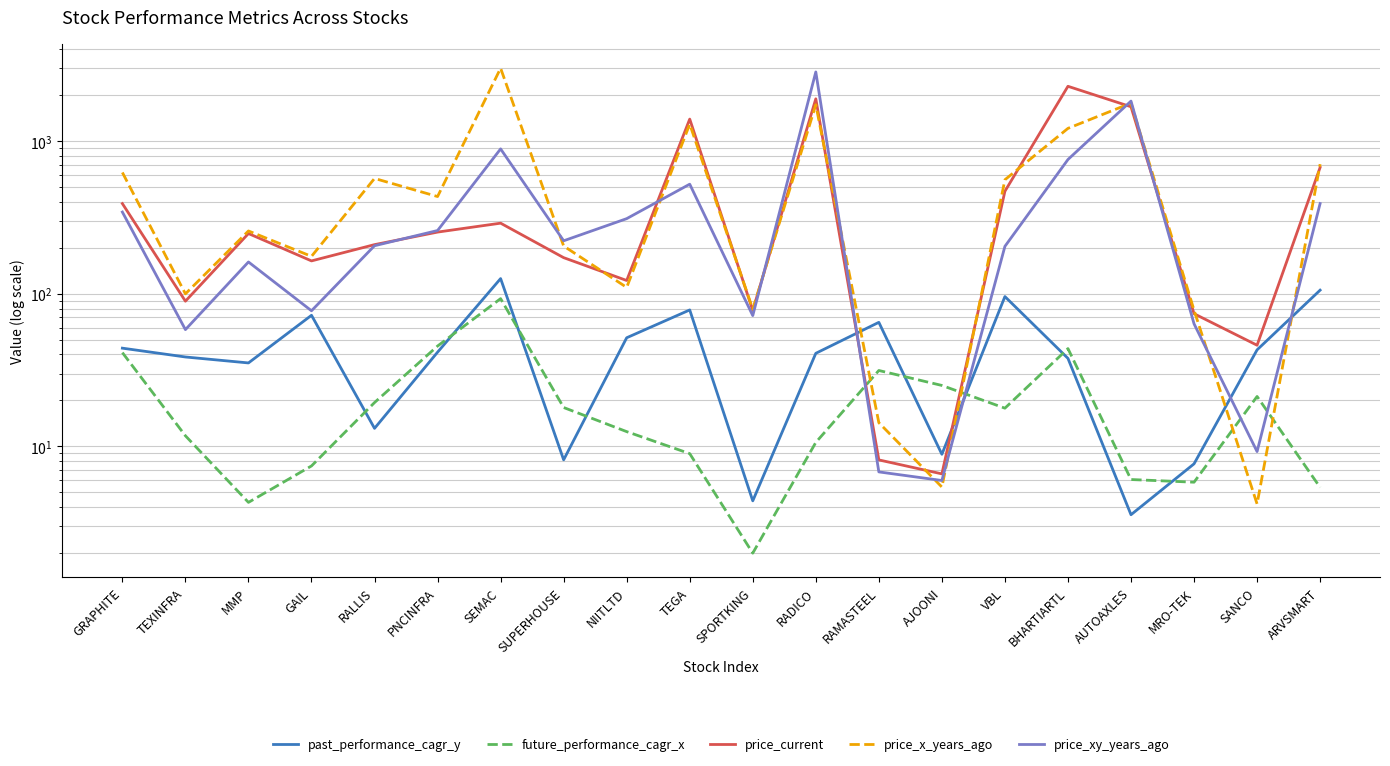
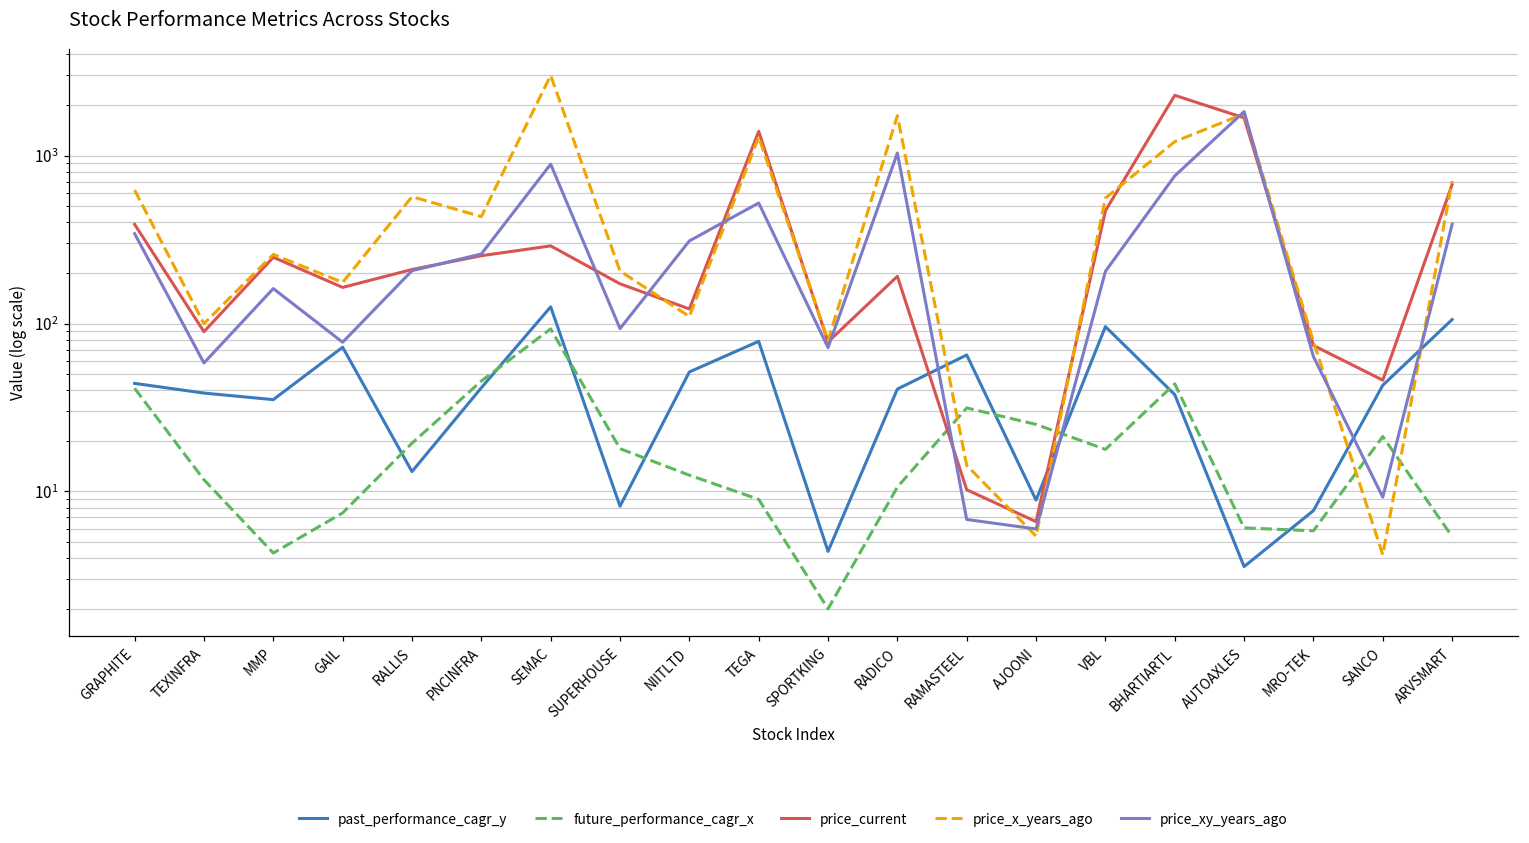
  {
    "past_performance_cagr_y": {
      "GRAPHITE": 44,
      "TEXINFRA": 39,
      "MMP": 35,
      "GAIL": 70,
      "RALLIS": 13,
      "PNCINFRA": 41,
      "SEMAC": 130,
      "SUPERHOUSE": 8,
      "NIITLTD": 51,
      "TEGA": 80,
      "SPORTKING": 4.4,
      "RADICO": 41,
      "RAMASTEEL": 65,
      "AJOONI": 9,
      "VBL": 100,
      "BHARTIARTL": 38,
      "AUTOAXLES": 3.6,
      "MRO-TEK": 8,
      "SANCO": 43,
      "ARVSMART": 110
    },
    "future_performance_cagr_x": {
      "GRAPHITE": 41,
      "TEXINFRA": 12,
      "MMP": 4.3,
      "GAIL": 7,
      "RALLIS": 19,
      "PNCINFRA": 45,
      "SEMAC": 90,
      "SUPERHOUSE": 18,
      "NIITLTD": 13,
      "TEGA": 9,
      "SPORTKING": 2,
      "RADICO": 11,
      "RAMASTEEL": 31,
      "AJOONI": 25,
      "VBL": 18,
      "BHARTIARTL": 44,
      "AUTOAXLES": 6,
      "MRO-TEK": 6,
      "SANCO": 21,
      "ARVSMART": 5.4
    },
    "price_current": {
      "GRAPHITE": 390,
      "TEXINFRA": 90,
      "MMP": 250,
      "GAIL": 160,
      "SEMAC": 290,
      "SUPERHOUSE": 170,
      "NIITLTD": 120,
      "TEGA": 1400,
-     "RADICO": 1900,
-     "RAMASTEEL": 8,
+     "RADICO": 190,
+     "RAMASTEEL": 10,
      "AJOONI": 6.6,
      "VBL": 470,
      "BHARTIARTL": 2300,
      "AUTOAXLES": 1700,
      "MRO-TEK": 70,
      "SANCO": 46,
      "ARVSMART": 700
    },
    "price_x_years_ago": {
      "GRAPHITE": 620,
      "TEXINFRA": 100,
      "MMP": 260,
      "GAIL": 180,
      "RALLIS": 570,
      "PNCINFRA": 430,
      "SEMAC": 3000,
      "SUPERHOUSE": 210,
      "NIITLTD": 110,
      "TEGA": 1300,
      "RADICO": 1700,
      "RAMASTEEL": 14,
      "AJOONI": 5.4,
      "VBL": 560,
      "BHARTIARTL": 1200,
      "MRO-TEK": 80,
      "SANCO": 4.2,
      "ARVSMART": 700
    },
    "price_xy_years_ago": {
      "GRAPHITE": 340,
      "TEXINFRA": 58,
      "MMP": 160,
      "GAIL": 80,
      "SEMAC": 900,
-     "SUPERHOUSE": 220,
+     "SUPERHOUSE": 90,
      "NIITLTD": 310,
      "TEGA": 520,
      "SPORTKING": 70,
-     "RADICO": 2800,
+     "RADICO": 1000,
      "RAMASTEEL": 7,
      "AJOONI": 6,
      "VBL": 200,
      "BHARTIARTL": 800,
      "MRO-TEK": 64,
      "SANCO": 9,
      "ARVSMART": 390
    }
  }
